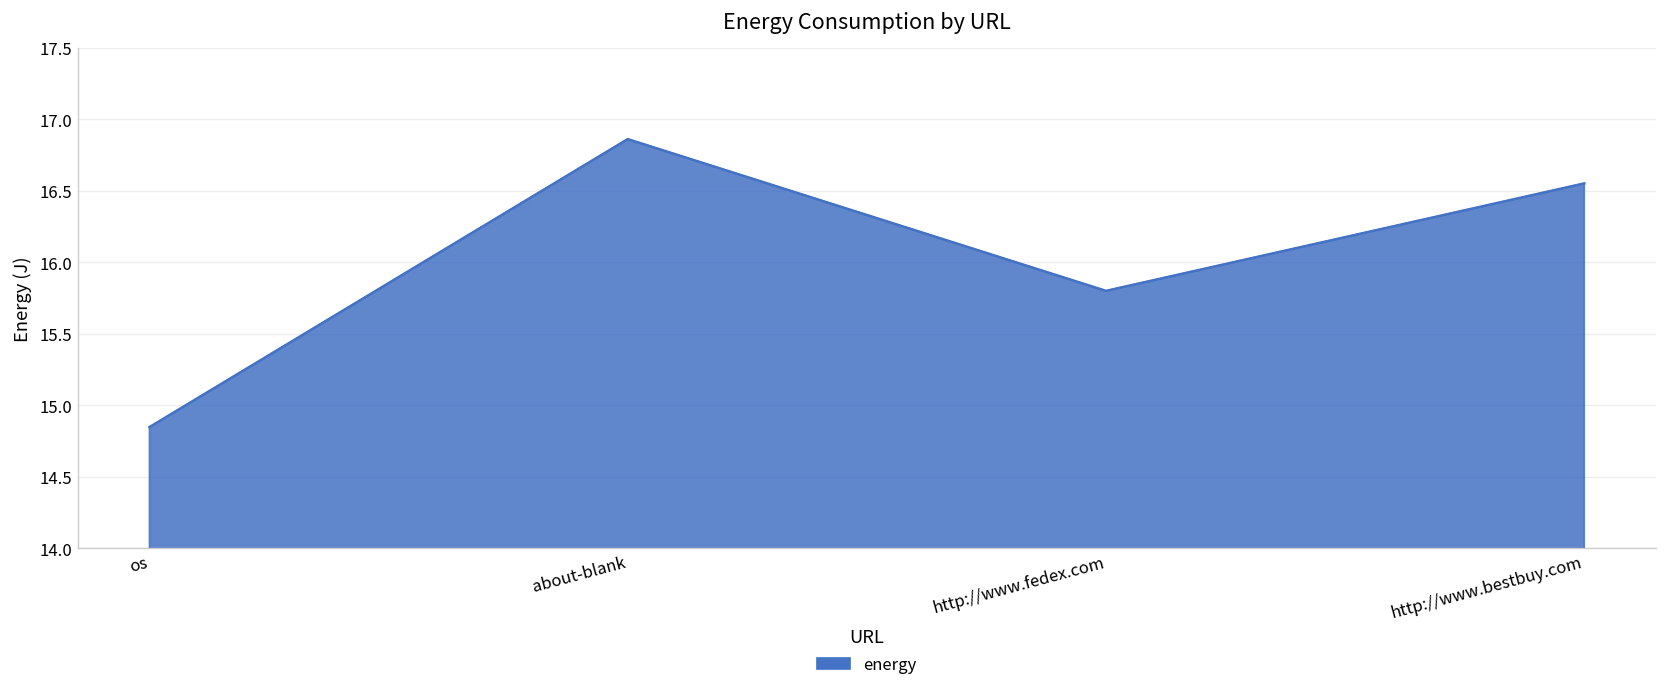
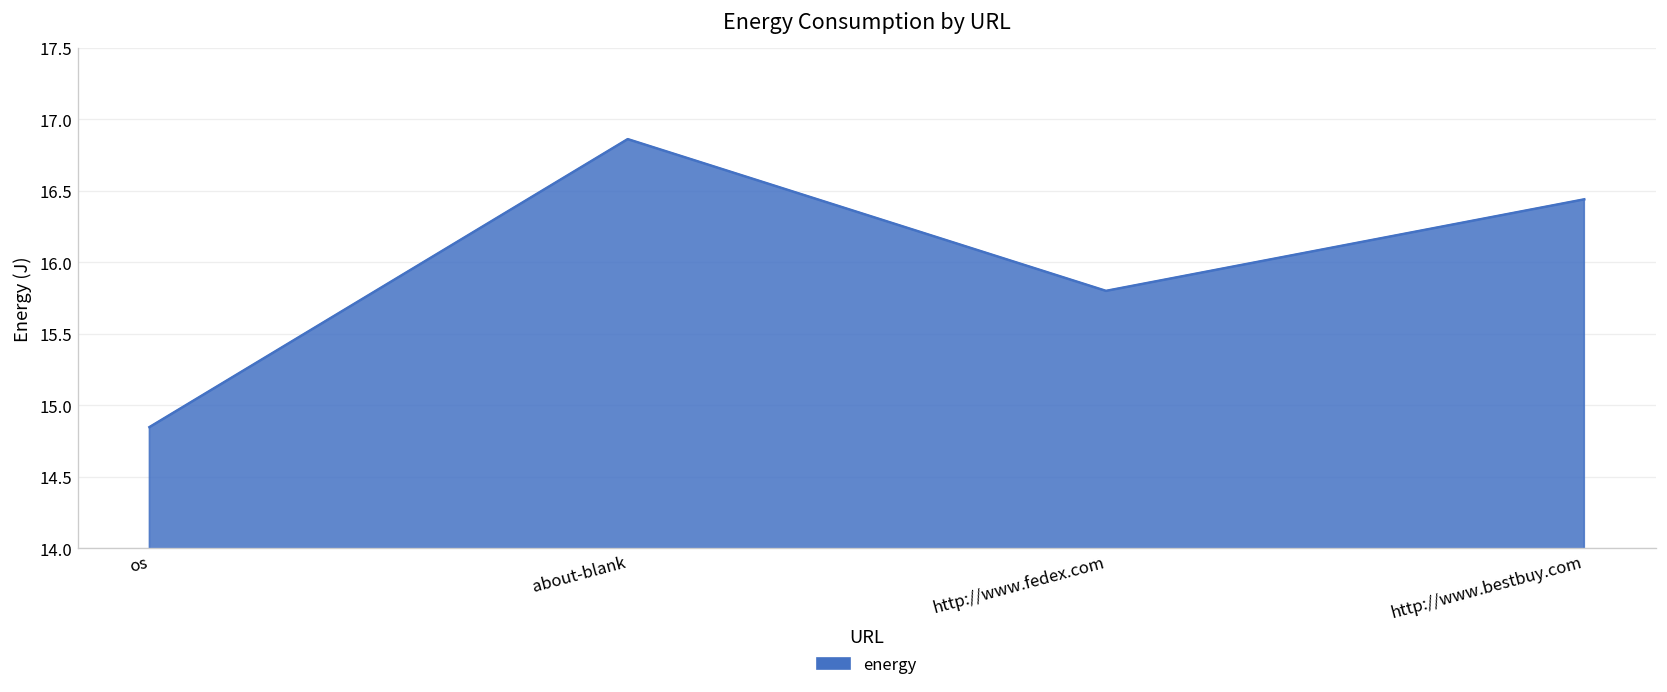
  {
    "os": 14.85,
    "about-blank": 16.86,
    "http://www.fedex.com": 15.80,
-   "http://www.bestbuy.com": 16.55
+   "http://www.bestbuy.com": 16.44
  }
